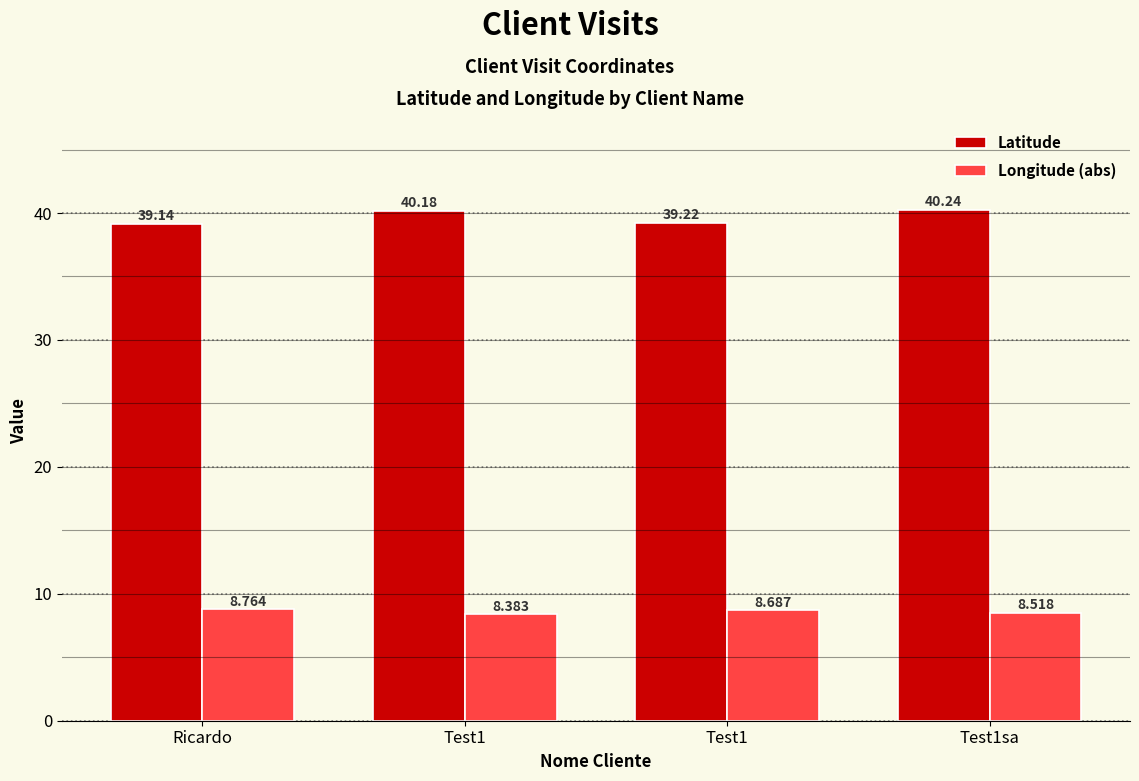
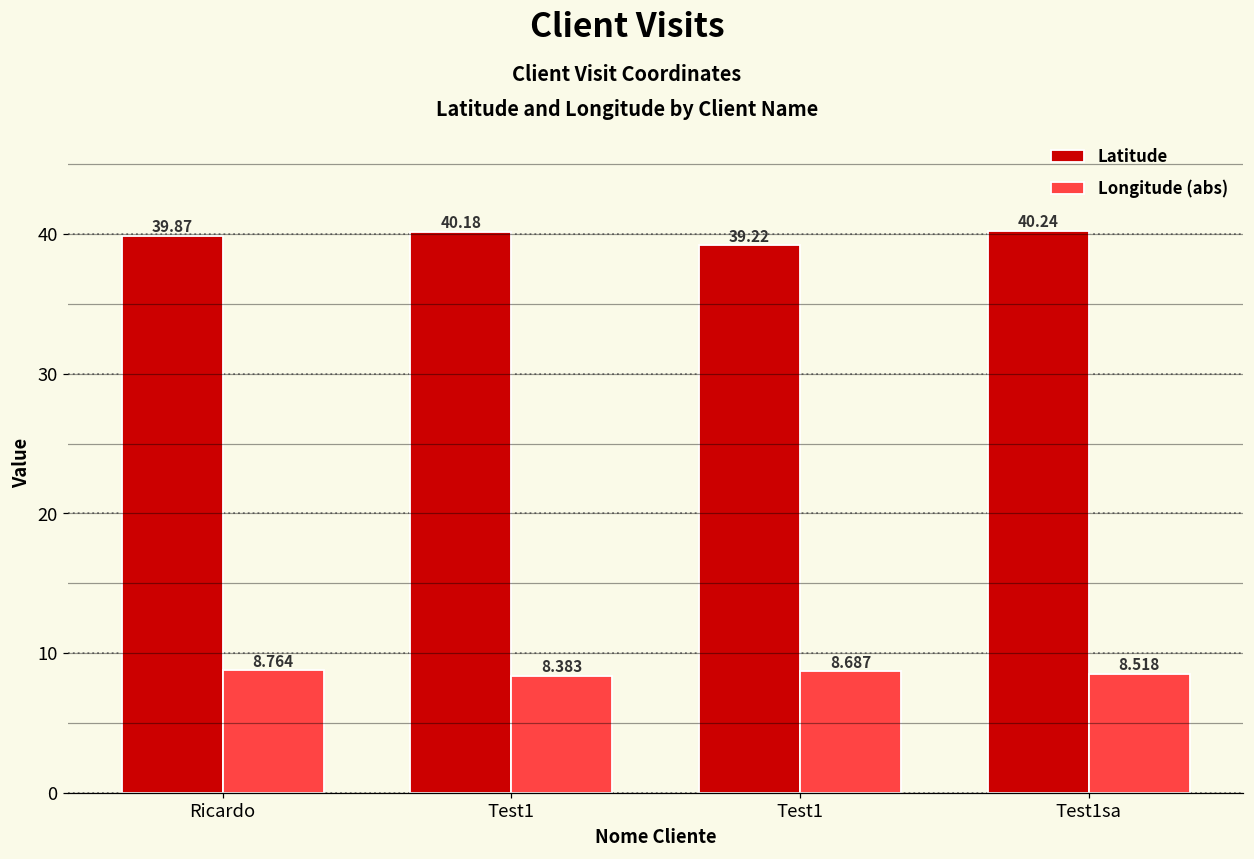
  {
    "Latitude": {
-     "Ricardo": 39.14,
+     "Ricardo": 39.87,
      "Test1sa": 40.24
    },
    "Longitude (abs)": {
      "Ricardo": 8.764,
      "Test1sa": 8.518
    }
  }
